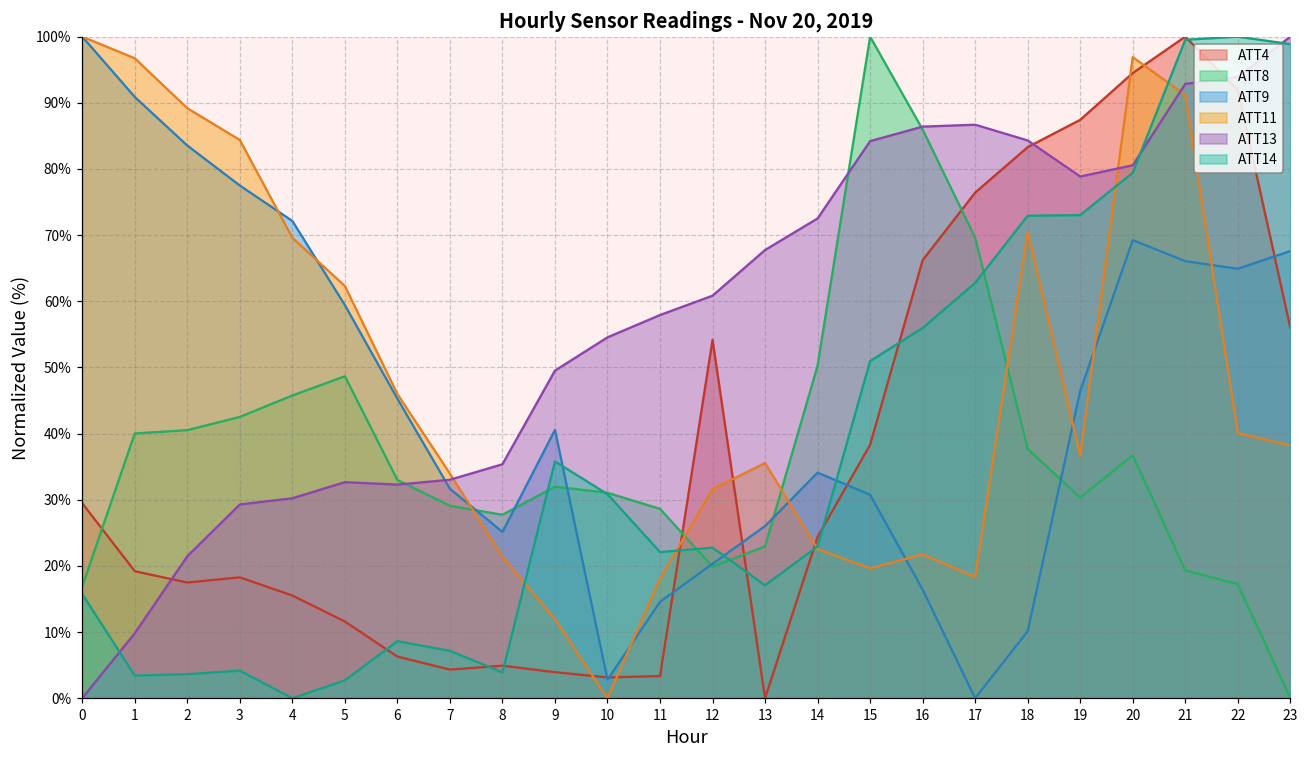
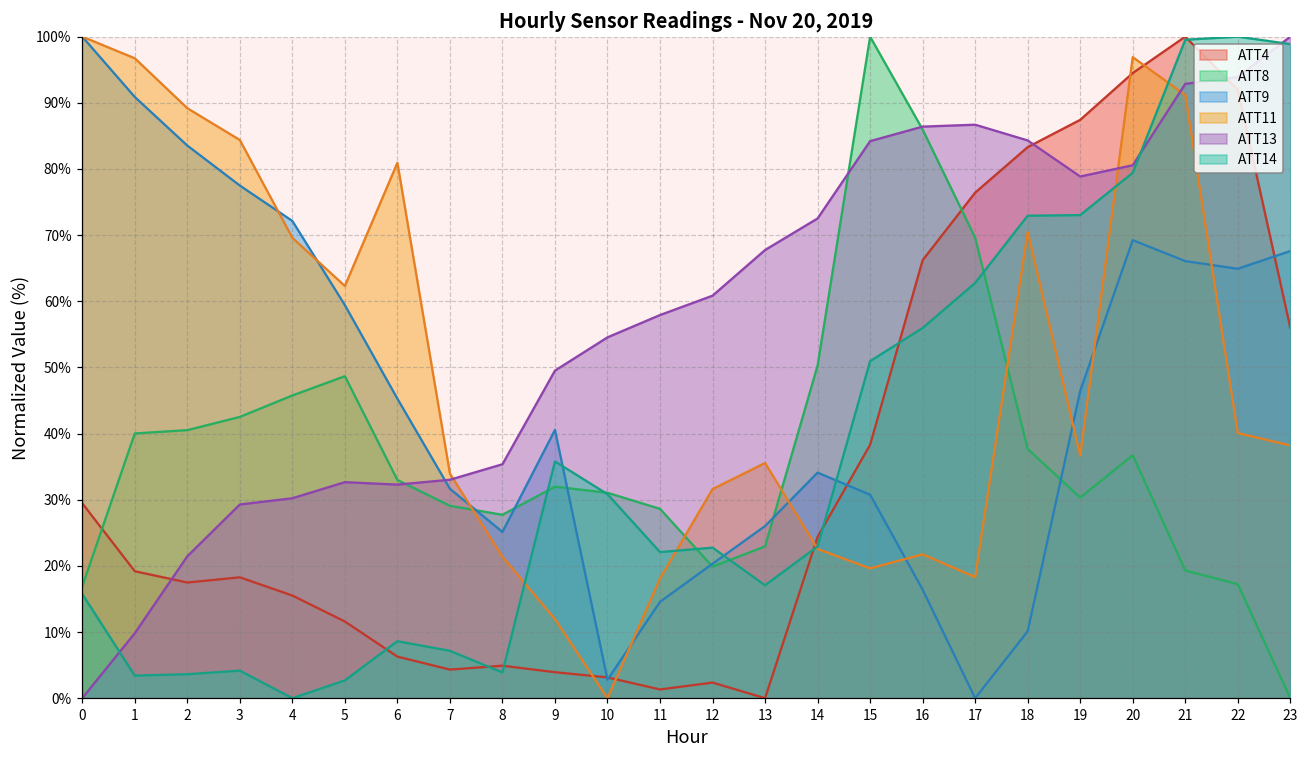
  {
    "ATT4": {
      "0": "29%",
      "1": "19%",
      "2": "17%",
      "3": "18%",
      "4": "16%",
      "5": "12%",
      "6": "6%",
      "7": "4%",
      "8": "5%",
      "9": "4%",
-     "11": "3%",
-     "12": "54%",
+     "11": "1%",
+     "12": "2%",
      "13": "0%",
      "14": "24%",
      "15": "38%",
      "16": "66%",
      "17": "76%",
      "18": "83%",
      "19": "87%",
      "20": "94%",
      "21": "100%",
      "23": "56%"
    },
    "ATT11": {
      "1": "97%",
      "2": "89%",
      "3": "84%",
      "4": "70%",
      "5": "62%",
-     "6": "46%",
+     "6": "81%",
      "7": "34%",
      "8": "21%",
      "9": "12%",
      "10": "0%",
      "11": "18%",
      "12": "32%",
      "13": "36%",
      "15": "20%",
      "16": "22%",
      "17": "18%",
      "18": "70%",
      "19": "37%",
      "20": "97%",
      "21": "91%",
      "22": "40%",
      "23": "38%"
    },
    "ATT13": {
      "0": "0%",
      "1": "10%",
      "2": "21%",
      "3": "29%",
      "4": "30%",
      "5": "33%",
      "6": "32%",
      "7": "33%",
      "8": "35%",
      "9": "50%",
      "10": "55%",
      "11": "58%",
      "12": "61%",
      "13": "68%",
      "14": "73%",
      "15": "84%",
      "16": "86%",
      "17": "87%",
      "18": "84%",
      "19": "79%",
      "20": "81%",
      "21": "93%",
      "23": "100%"
    }
  }
